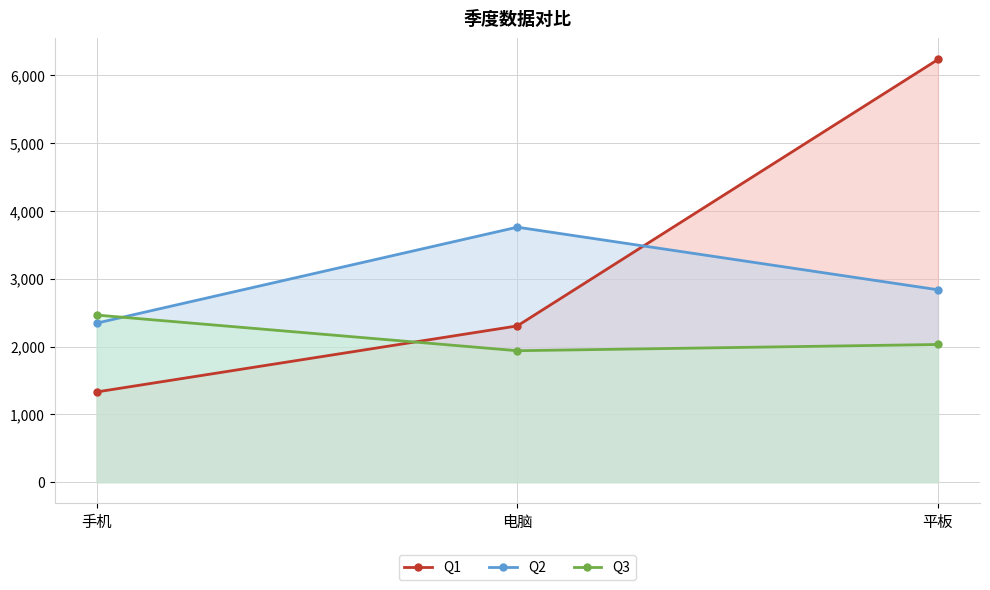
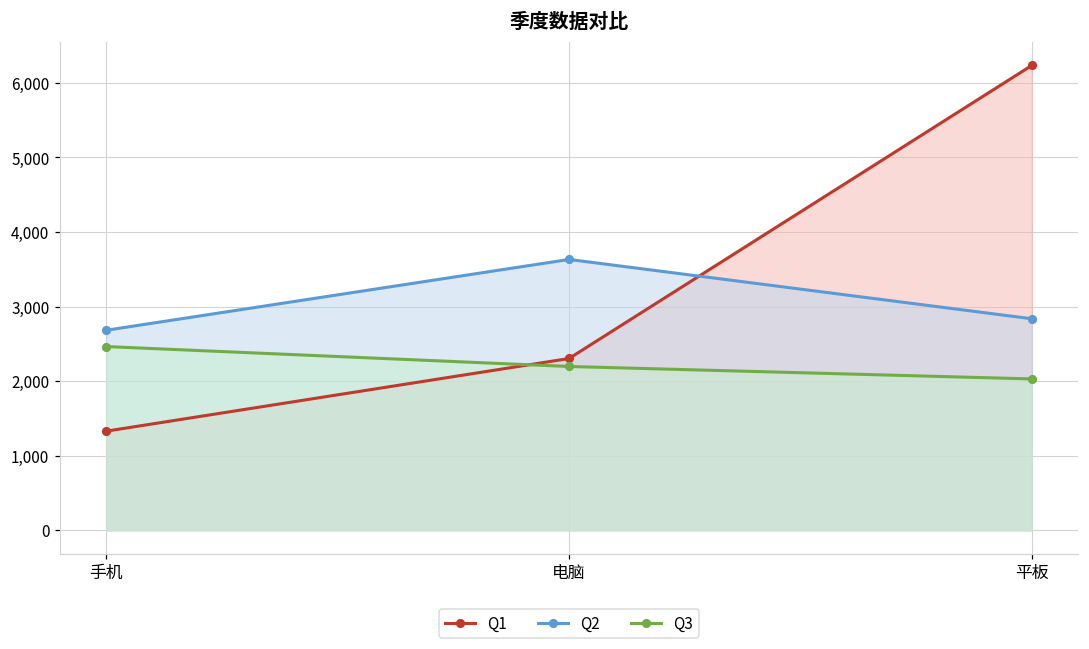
  {
    "Q1": {
      "手机": "1,300",
      "电脑": "2,300",
      "平板": "6,200"
    },
    "Q2": {
-     "手机": "2,300",
-     "电脑": "3,800",
+     "手机": "2,700",
+     "电脑": "3,600",
      "平板": "2,800"
    },
    "Q3": {
      "手机": "2,500",
-     "电脑": "1,900",
+     "电脑": "2,200",
      "平板": "2,000"
    }
  }
